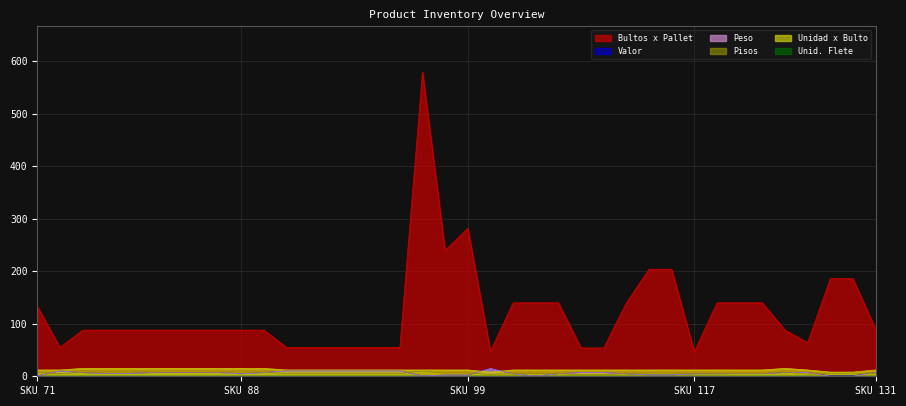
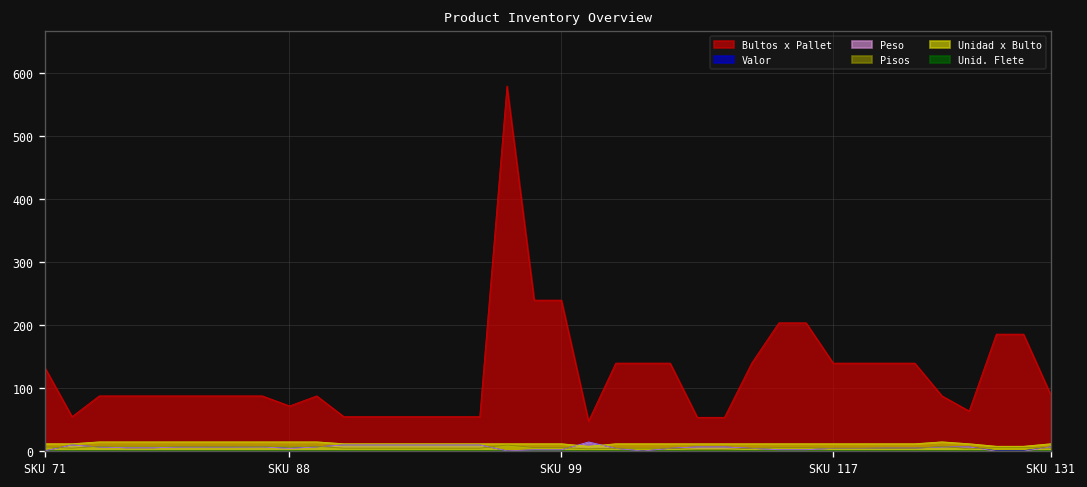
  {
    "Bultos x Pallet": {
      "SKU 71": 130,
-     "SKU 88": 90,
-     "SKU 99": 280,
-     "SKU 117": 50,
+     "SKU 88": 70,
+     "SKU 99": 240,
+     "SKU 117": 140,
      "SKU 131": 90
    },
    "Pisos": {
      "SKU 71": 10
    },
    "Unidad x Bulto": {
      "SKU 71": 10,
      "SKU 88": 20,
      "SKU 99": 10,
      "SKU 117": 10,
      "SKU 131": 10
    },
    "Unid. Flete": {
      "SKU 131": 0
    }
  }
